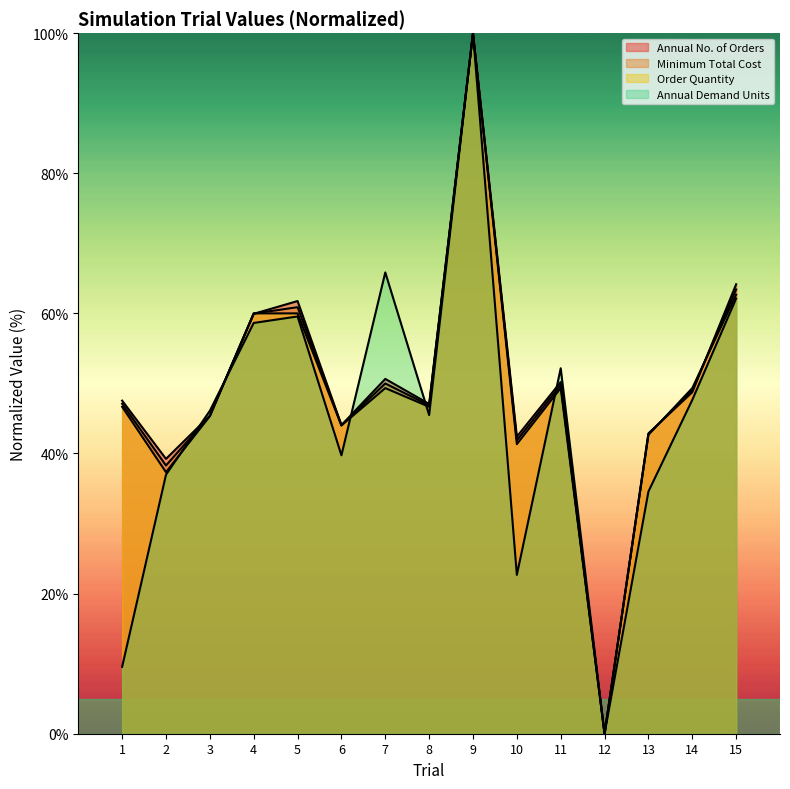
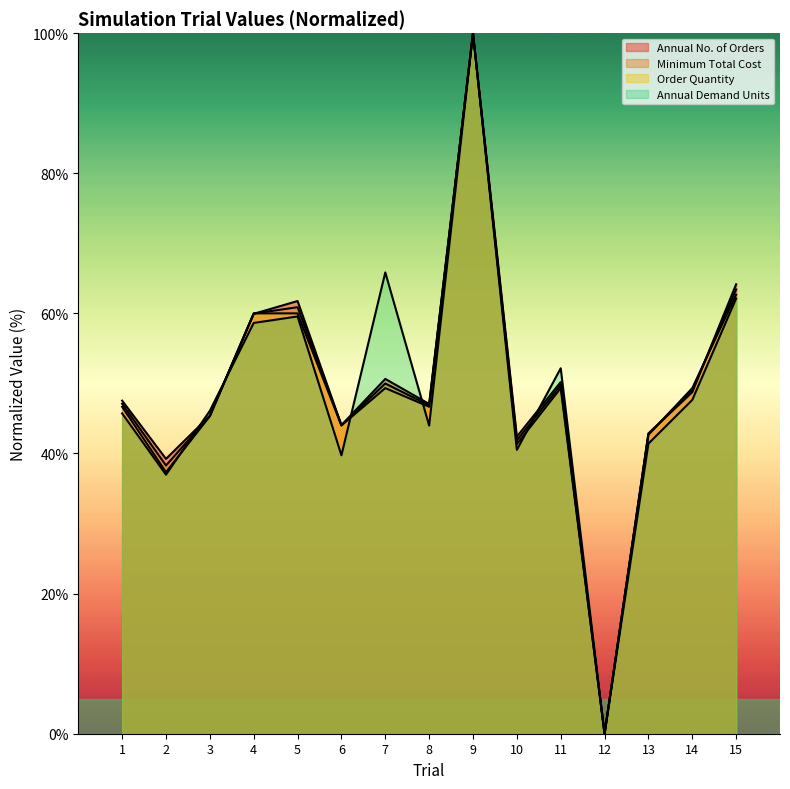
  {
    "Annual Demand Units": {
-     "1": "10%",
+     "1": "46%",
      "3": "46%",
      "4": "59%",
      "5": "60%",
      "6": "40%",
      "7": "66%",
-     "8": "45%",
-     "10": "23%",
+     "8": "44%",
+     "10": "41%",
      "11": "52%",
-     "13": "35%",
+     "13": "41%",
      "14": "48%",
      "15": "62%"
    }
  }
